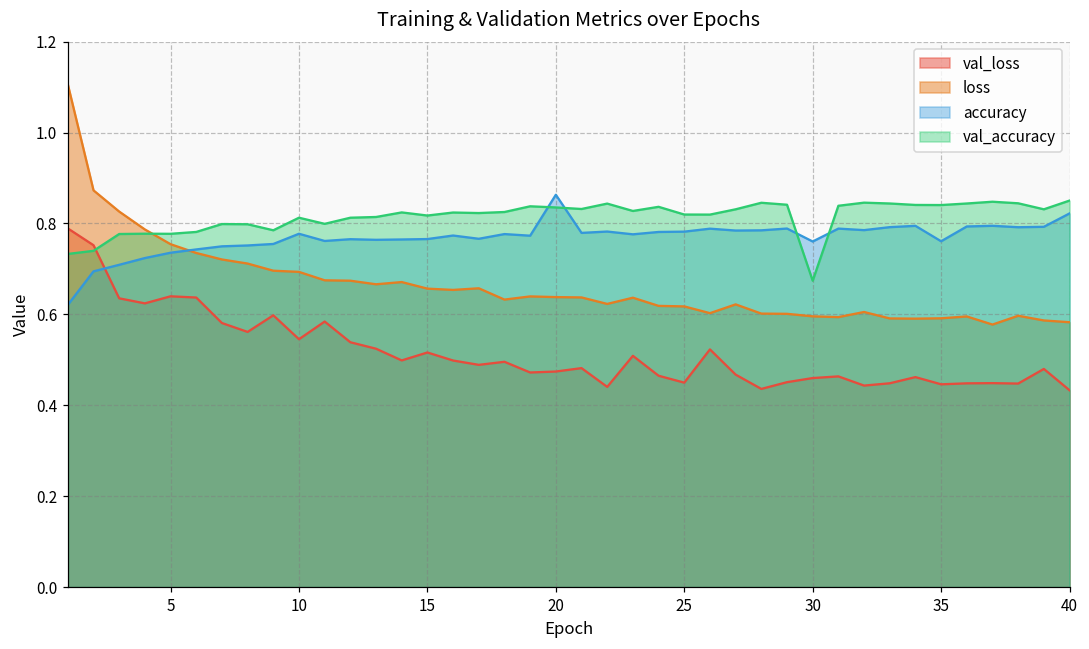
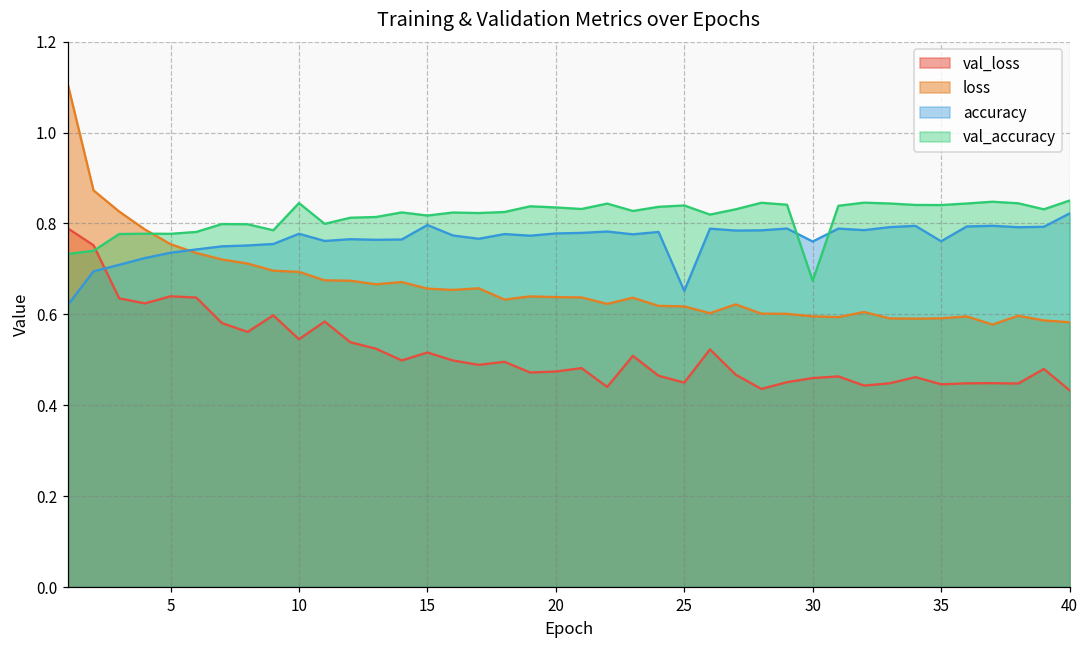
  {
    "accuracy": {
      "5": 0.74,
      "10": 0.78,
-     "15": 0.77,
-     "20": 0.86,
-     "25": 0.78,
+     "15": 0.80,
+     "20": 0.78,
+     "25": 0.65,
      "30": 0.76,
      "35": 0.76,
      "40": 0.82
    },
    "val_accuracy": {
      "5": 0.78,
-     "10": 0.81,
+     "10": 0.84,
      "15": 0.82,
      "20": 0.84,
-     "25": 0.82,
+     "25": 0.84,
      "30": 0.67,
      "35": 0.84,
      "40": 0.85
    }
  }
